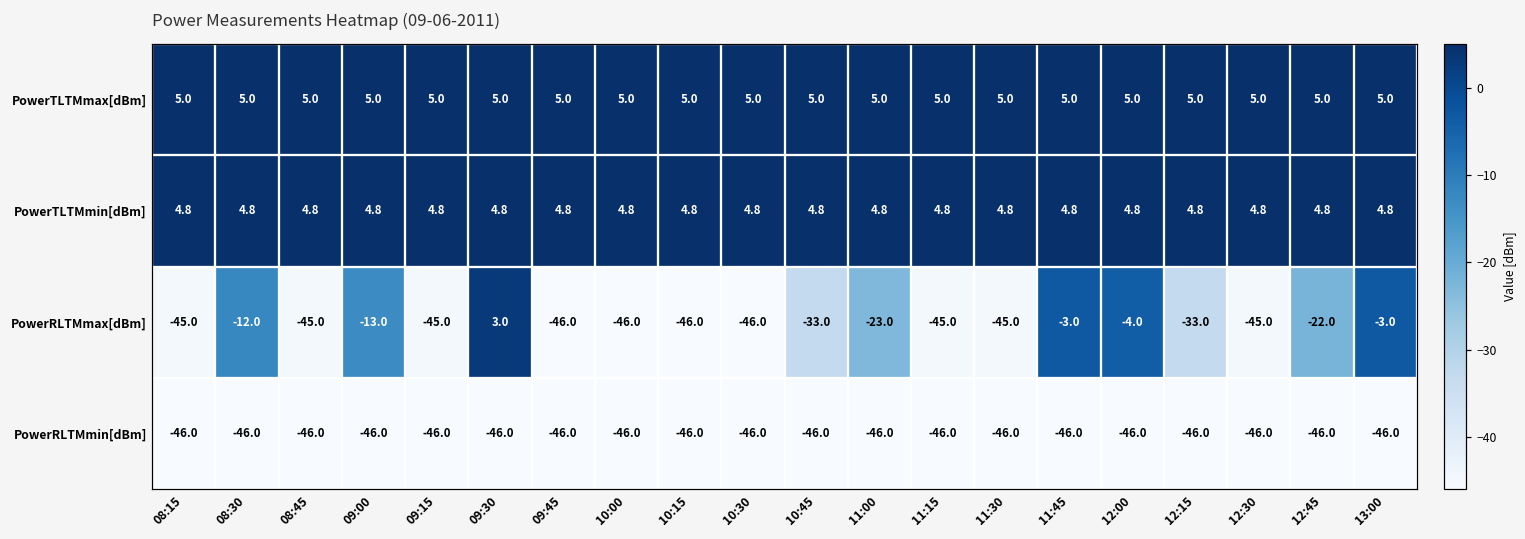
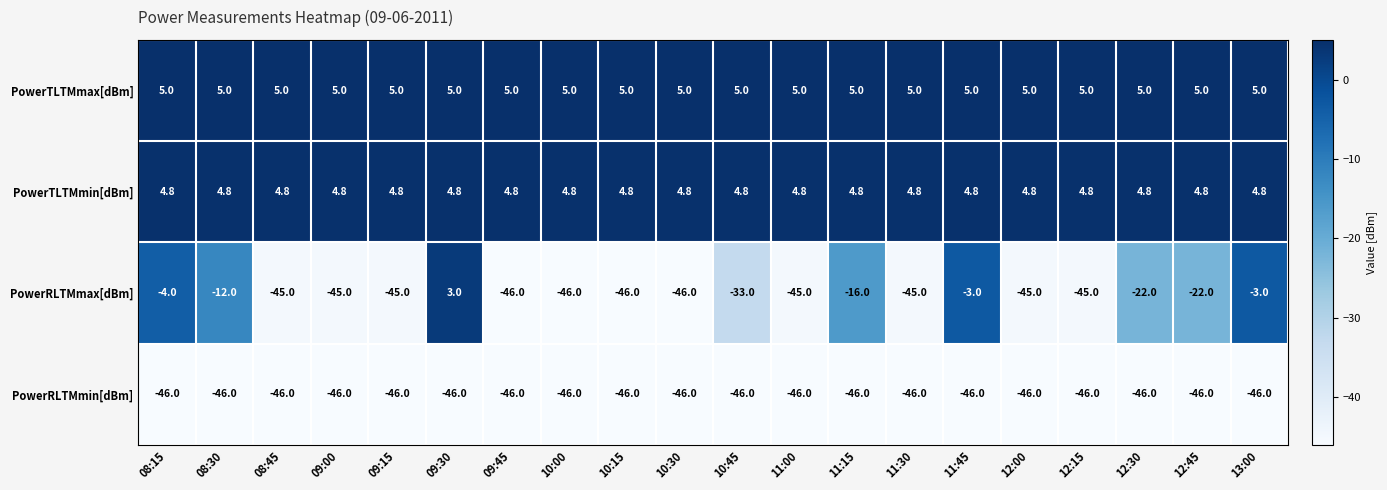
  {
    "PowerTLTMmax[dBm]": {
      "08:15": 5.0,
      "08:30": 5.0,
      "08:45": 5.0,
      "09:00": 5.0,
      "09:15": 5.0,
      "09:30": 5.0,
      "09:45": 5.0,
      "10:00": 5.0,
      "10:15": 5.0,
      "10:30": 5.0,
      "10:45": 5.0,
      "11:00": 5.0,
      "11:15": 5.0,
      "11:30": 5.0,
      "11:45": 5.0,
      "12:00": 5.0,
      "12:15": 5.0,
      "12:30": 5.0,
      "12:45": 5.0,
      "13:00": 5.0
    },
    "PowerTLTMmin[dBm]": {
      "08:15": 4.8,
      "08:30": 4.8,
      "08:45": 4.8,
      "09:00": 4.8,
      "09:15": 4.8,
      "09:30": 4.8,
      "09:45": 4.8,
      "10:00": 4.8,
      "10:15": 4.8,
      "10:30": 4.8,
      "10:45": 4.8,
      "11:00": 4.8,
      "11:15": 4.8,
      "11:30": 4.8,
      "11:45": 4.8,
      "12:00": 4.8,
      "12:15": 4.8,
      "12:30": 4.8,
      "12:45": 4.8,
      "13:00": 4.8
    },
    "PowerRLTMmax[dBm]": {
-     "08:15": -45.0,
+     "08:15": -4.0,
      "08:30": -12.0,
      "08:45": -45.0,
-     "09:00": -13.0,
+     "09:00": -45.0,
      "09:15": -45.0,
      "09:30": 3.0,
      "09:45": -46.0,
      "10:00": -46.0,
      "10:15": -46.0,
      "10:30": -46.0,
      "10:45": -33.0,
-     "11:00": -23.0,
-     "11:15": -45.0,
+     "11:00": -45.0,
+     "11:15": -16.0,
      "11:30": -45.0,
      "11:45": -3.0,
-     "12:00": -4.0,
-     "12:15": -33.0,
-     "12:30": -45.0,
+     "12:00": -45.0,
+     "12:15": -45.0,
+     "12:30": -22.0,
      "12:45": -22.0,
      "13:00": -3.0
    },
    "PowerRLTMmin[dBm]": {
      "08:15": -46.0,
      "08:30": -46.0,
      "08:45": -46.0,
      "09:00": -46.0,
      "09:15": -46.0,
      "09:30": -46.0,
      "09:45": -46.0,
      "10:00": -46.0,
      "10:15": -46.0,
      "10:30": -46.0,
      "10:45": -46.0,
      "11:00": -46.0,
      "11:15": -46.0,
      "11:30": -46.0,
      "11:45": -46.0,
      "12:00": -46.0,
      "12:15": -46.0,
      "12:30": -46.0,
      "12:45": -46.0,
      "13:00": -46.0
    }
  }
